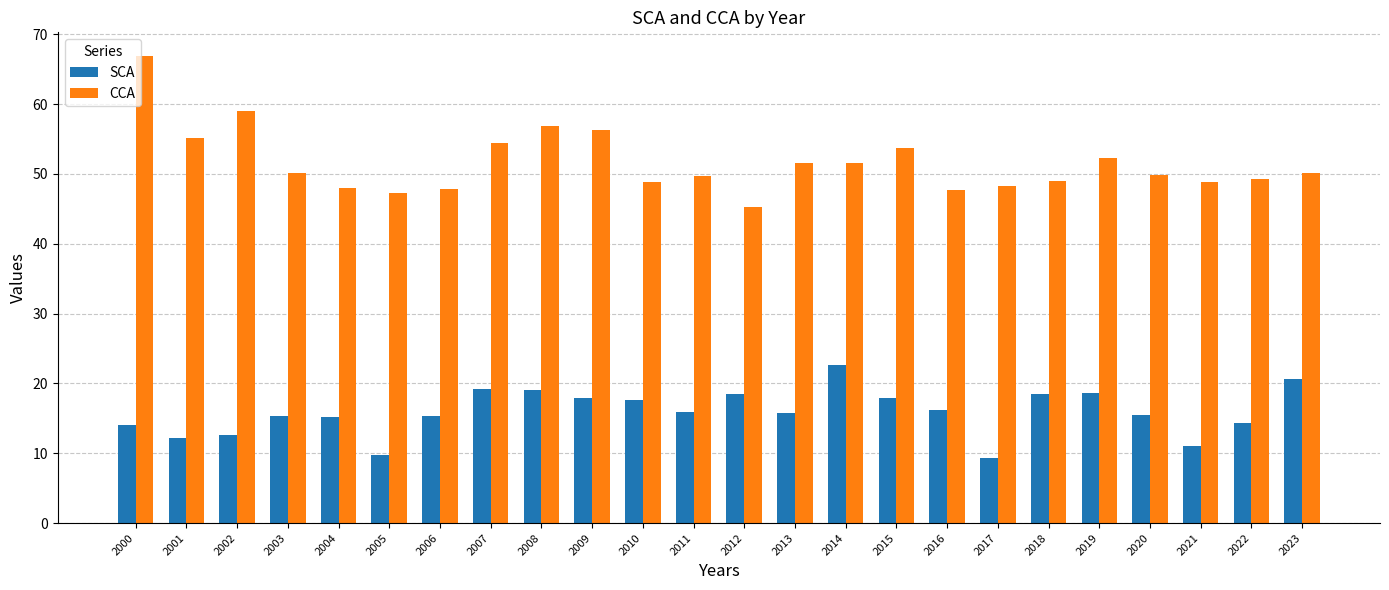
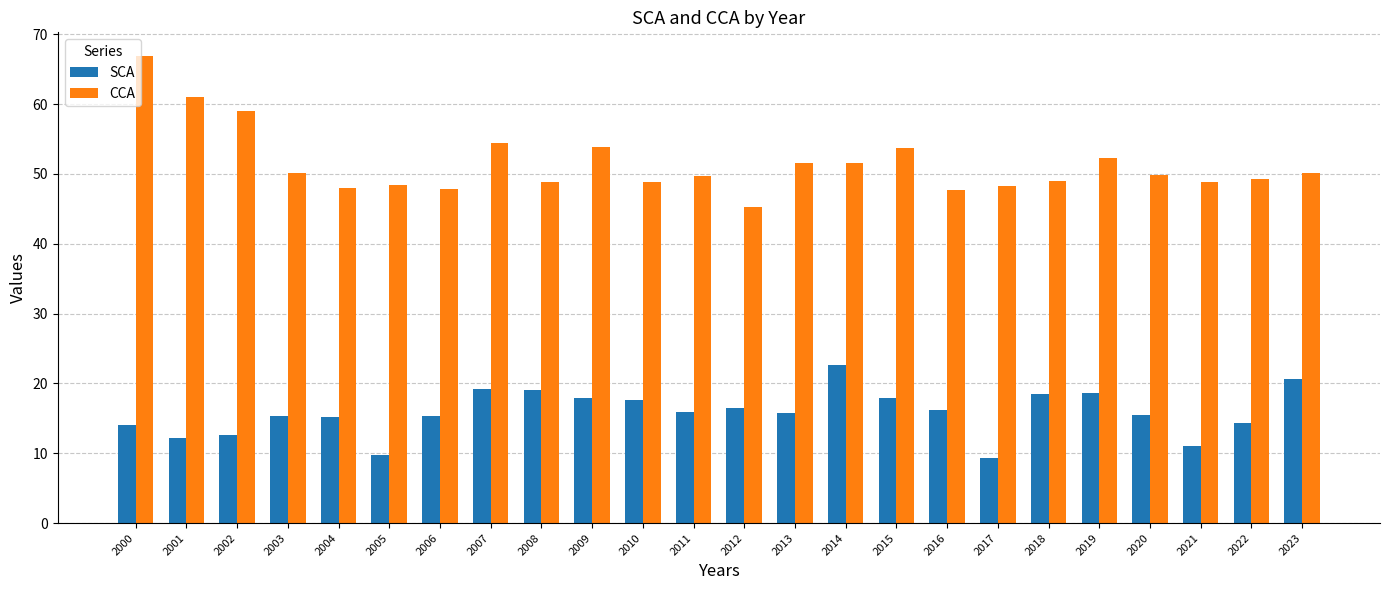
  {
    "SCA": {
      "2000": 14,
      "2001": 12,
      "2002": 13,
      "2003": 15,
      "2004": 15,
      "2005": 10,
      "2006": 15,
      "2007": 19,
      "2008": 19,
      "2009": 18,
      "2010": 18,
      "2011": 16,
-     "2012": 18,
+     "2012": 16,
      "2013": 16,
      "2014": 23,
      "2015": 18,
      "2016": 16,
      "2017": 9,
      "2018": 18,
      "2019": 19,
      "2020": 15,
      "2021": 11,
      "2022": 14,
      "2023": 21
    },
    "CCA": {
      "2000": 67,
-     "2001": 55,
+     "2001": 61,
      "2002": 59,
      "2003": 50,
      "2004": 48,
-     "2005": 47,
+     "2005": 48,
      "2006": 48,
      "2007": 54,
-     "2008": 57,
-     "2009": 56,
+     "2008": 49,
+     "2009": 54,
      "2010": 49,
      "2011": 50,
      "2012": 45,
      "2013": 52,
      "2014": 52,
      "2015": 54,
      "2016": 48,
      "2017": 48,
      "2018": 49,
      "2019": 52,
      "2020": 50,
      "2021": 49,
      "2022": 49,
      "2023": 50
    }
  }
